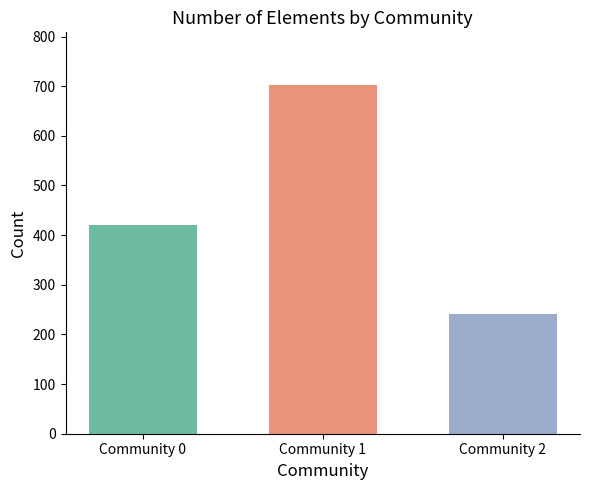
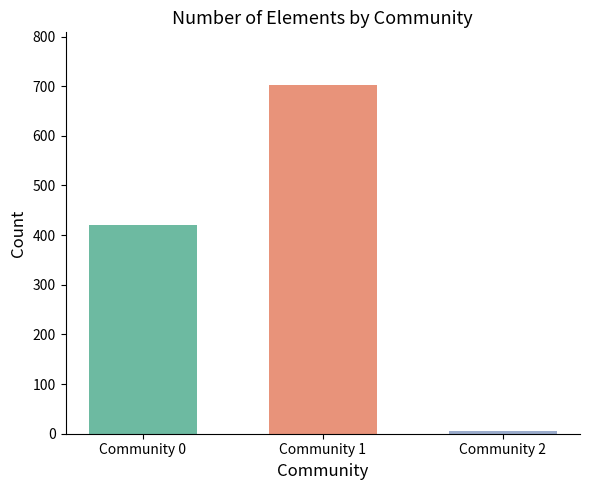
  {
    "Community 0": 420,
    "Community 1": 700,
-   "Community 2": 240
+   "Community 2": 10
  }
